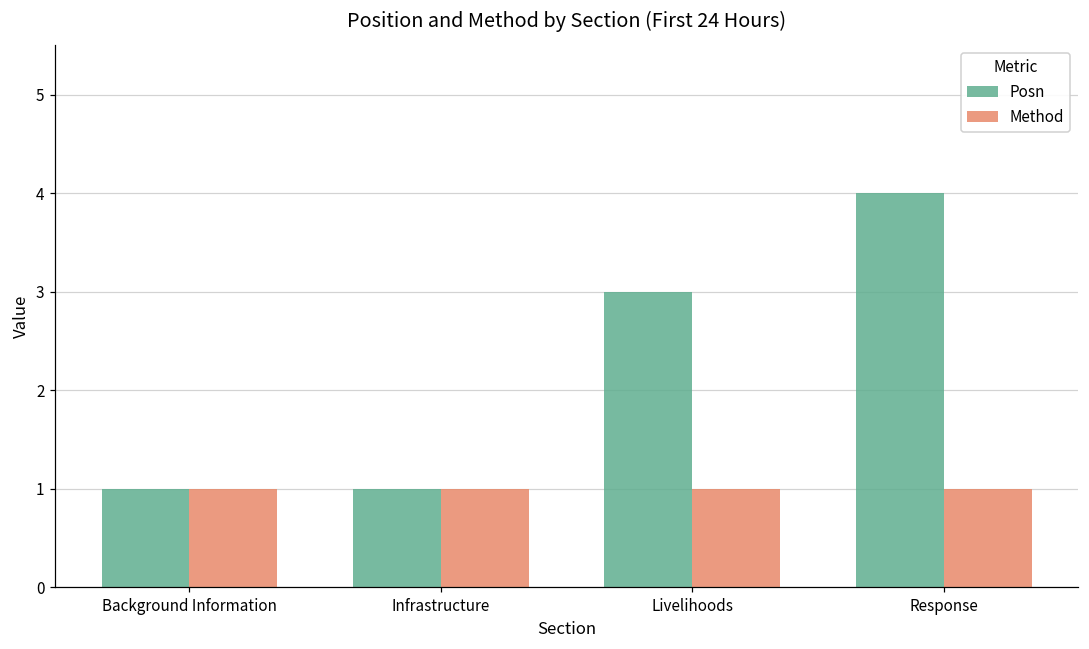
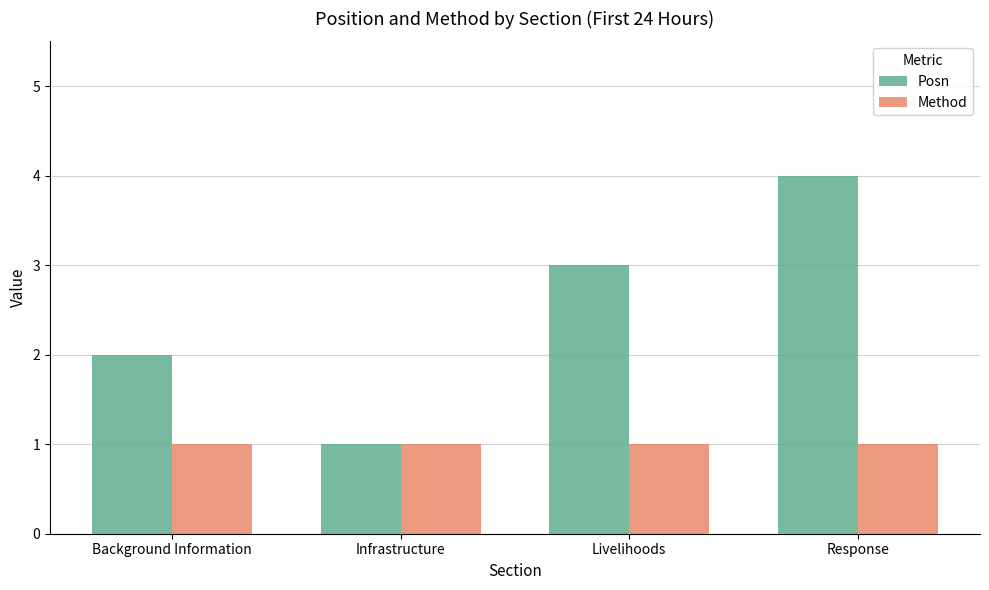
  {
    "Posn": {
-     "Background Information": 1,
+     "Background Information": 2,
      "Infrastructure": 1,
      "Livelihoods": 3,
      "Response": 4
    },
    "Method": {
      "Background Information": 1,
      "Infrastructure": 1,
      "Livelihoods": 1,
      "Response": 1
    }
  }
